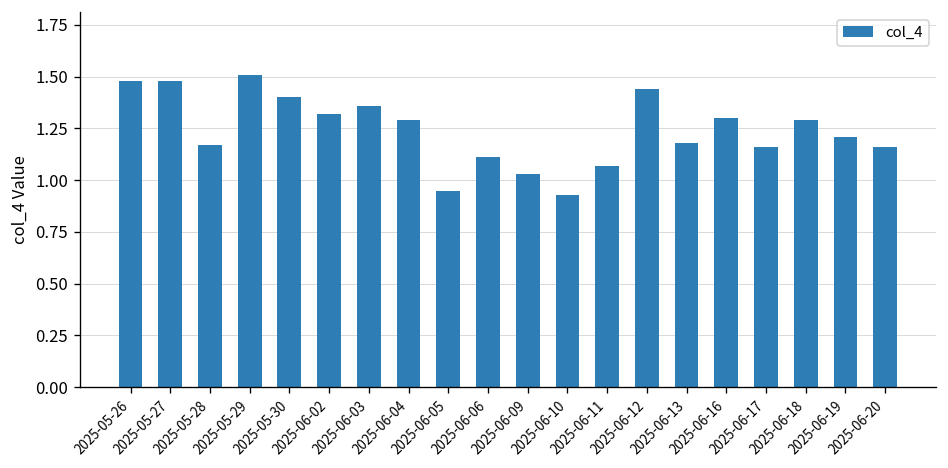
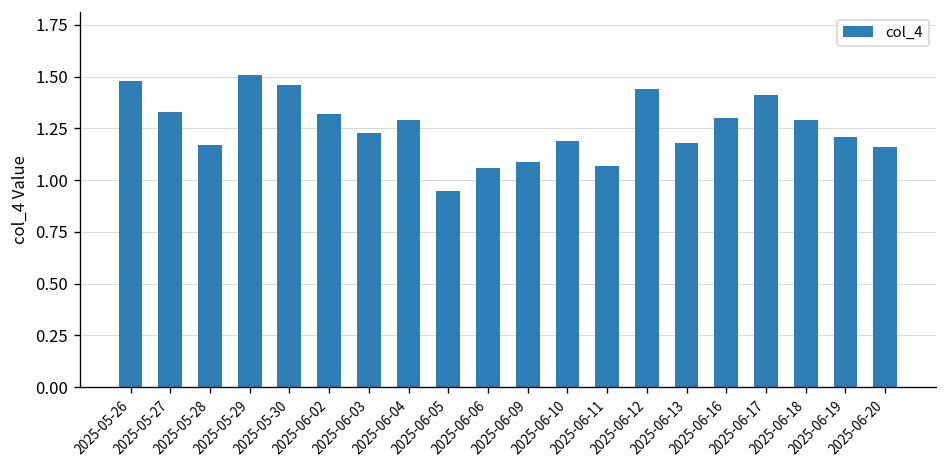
  {
    "2025-05-26": 1.48,
-   "2025-05-27": 1.48,
+   "2025-05-27": 1.33,
    "2025-05-28": 1.17,
    "2025-05-29": 1.51,
-   "2025-05-30": 1.40,
+   "2025-05-30": 1.46,
    "2025-06-02": 1.32,
-   "2025-06-03": 1.36,
+   "2025-06-03": 1.23,
    "2025-06-04": 1.29,
    "2025-06-05": 0.95,
-   "2025-06-06": 1.11,
-   "2025-06-09": 1.03,
-   "2025-06-10": 0.93,
+   "2025-06-06": 1.06,
+   "2025-06-09": 1.09,
+   "2025-06-10": 1.19,
    "2025-06-11": 1.07,
    "2025-06-12": 1.44,
    "2025-06-13": 1.18,
    "2025-06-16": 1.30,
-   "2025-06-17": 1.16,
+   "2025-06-17": 1.41,
    "2025-06-18": 1.29,
    "2025-06-19": 1.21,
    "2025-06-20": 1.16
  }
